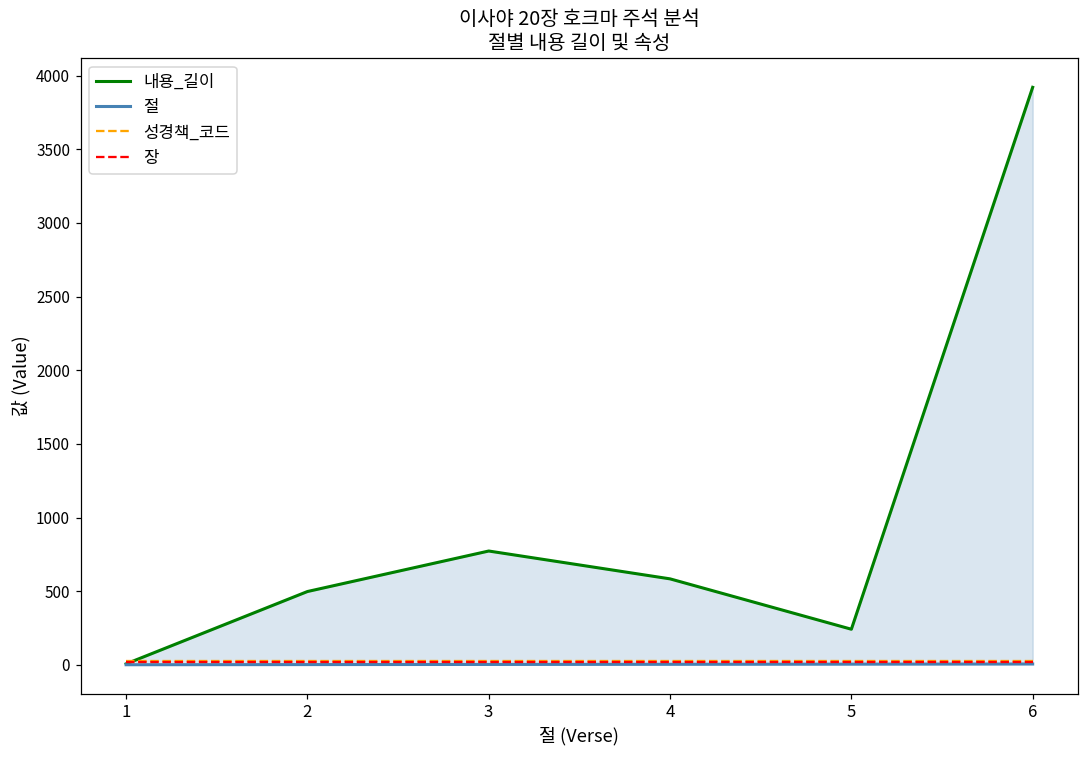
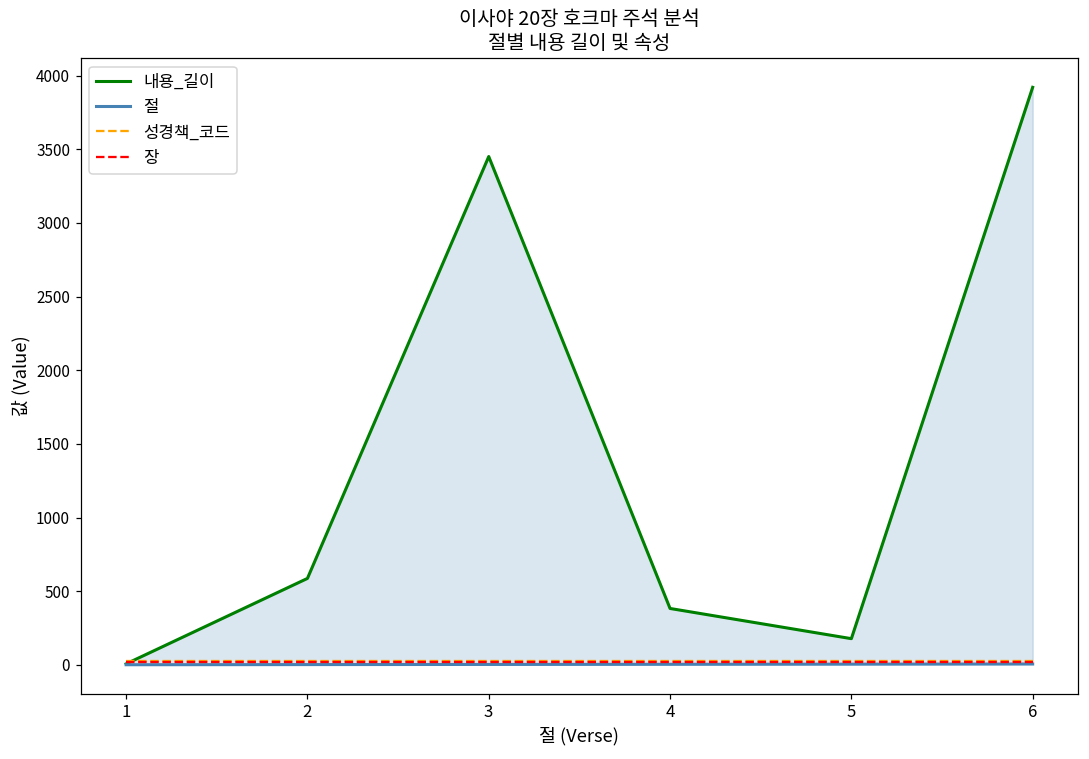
  {
    "내용_길이": {
-     "2": 500,
-     "3": 770,
-     "4": 580,
-     "5": 240,
+     "2": 590,
+     "3": 3450,
+     "4": 380,
+     "5": 180,
      "6": 3920
    }
  }
